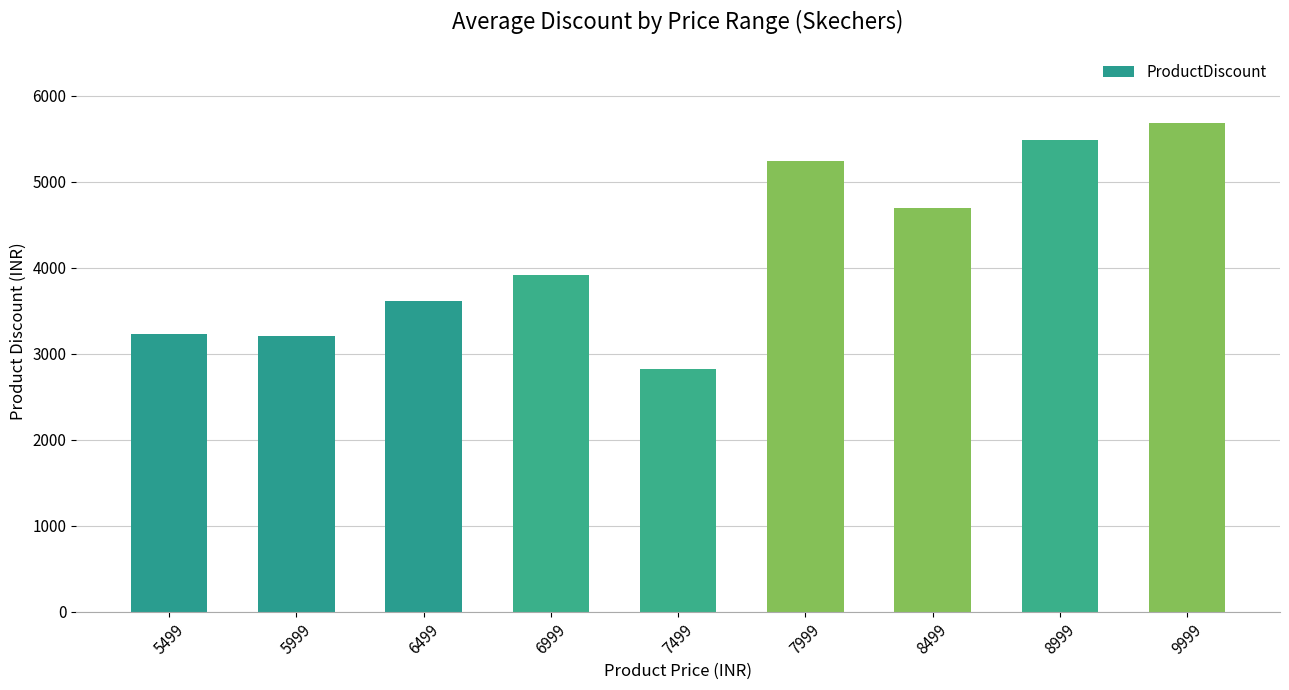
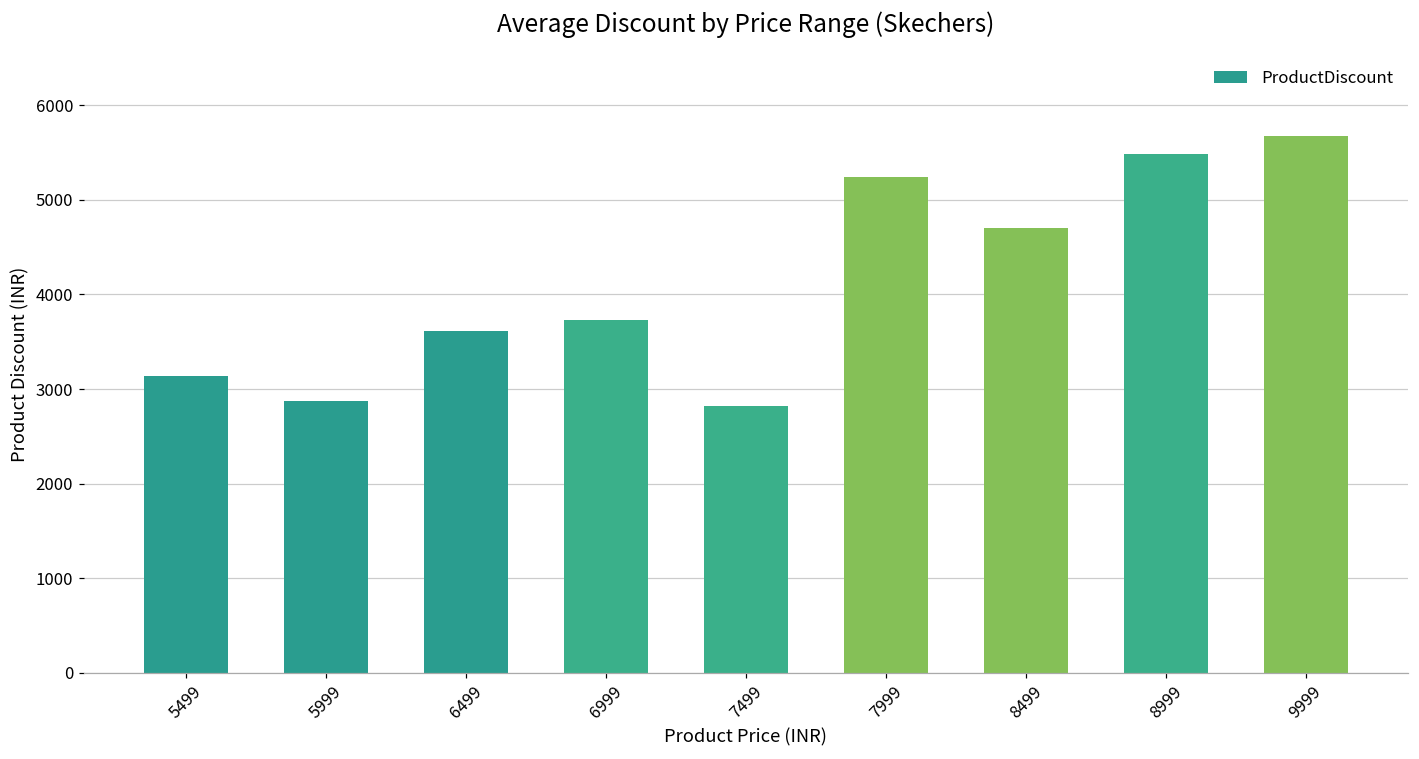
  {
-   "5499": 3200,
-   "5999": 3200,
+   "5499": 3100,
+   "5999": 2900,
    "6499": 3600,
-   "6999": 3900,
+   "6999": 3700,
    "7499": 2800,
    "7999": 5200,
    "8499": 4700,
    "8999": 5500,
    "9999": 5700
  }
